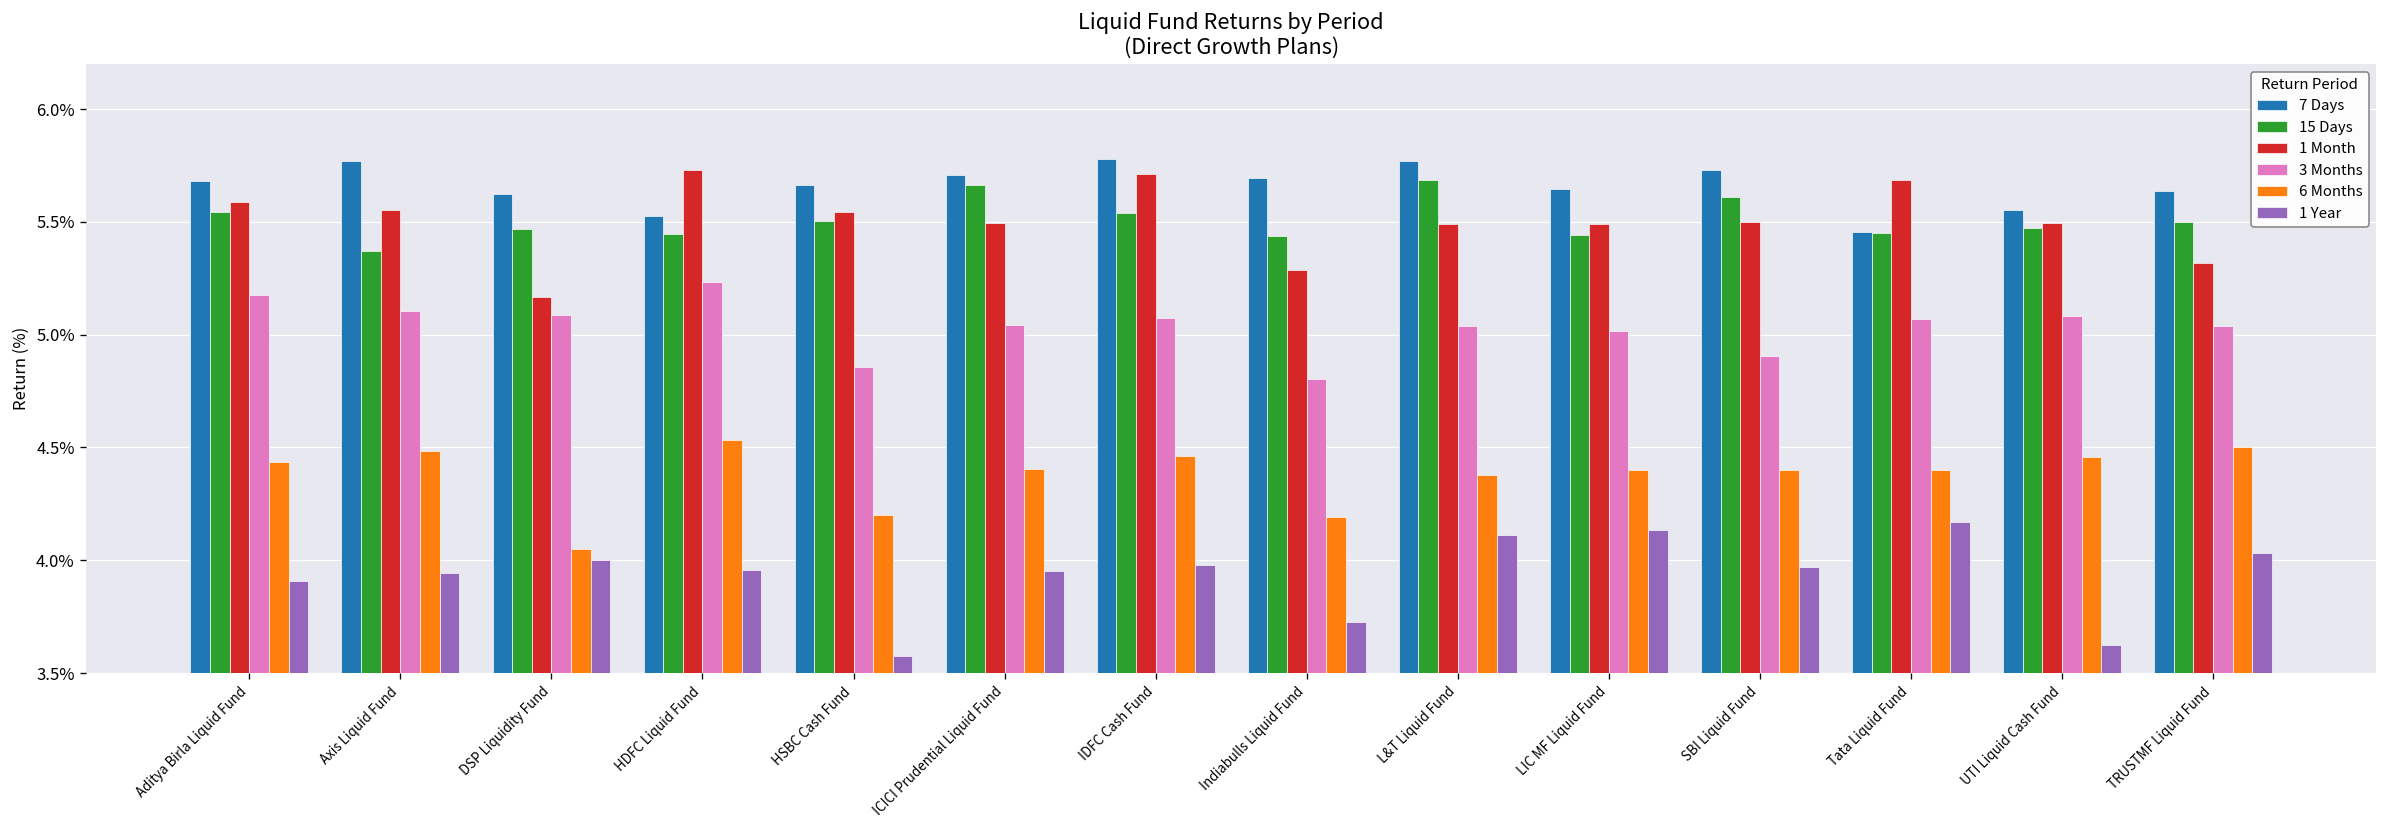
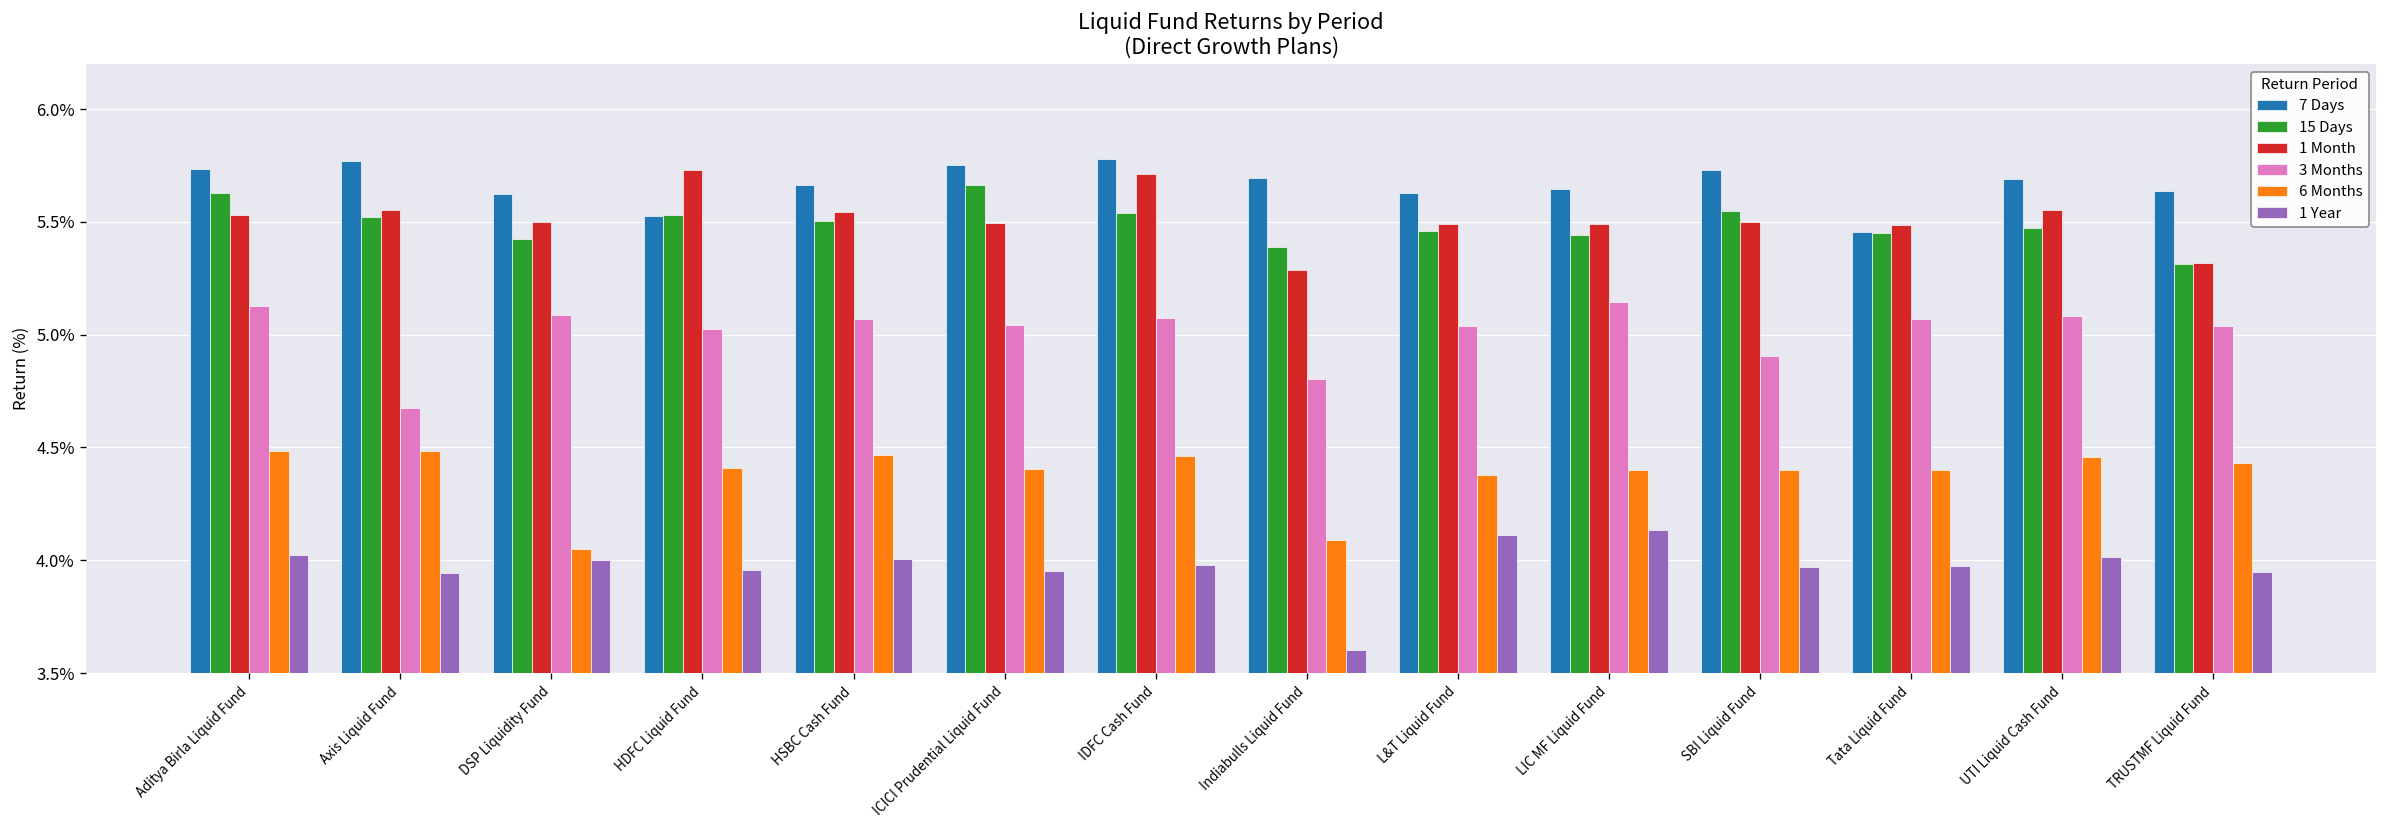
  {
    "7 Days": {
-     "Aditya Birla Liquid Fund": "5.68%",
+     "Aditya Birla Liquid Fund": "5.73%",
      "Axis Liquid Fund": "5.77%",
      "DSP Liquidity Fund": "5.62%",
      "HDFC Liquid Fund": "5.52%",
      "HSBC Cash Fund": "5.66%",
-     "ICICI Prudential Liquid Fund": "5.71%",
+     "ICICI Prudential Liquid Fund": "5.75%",
      "IDFC Cash Fund": "5.78%",
      "Indiabulls Liquid Fund": "5.70%",
-     "L&T Liquid Fund": "5.77%",
+     "L&T Liquid Fund": "5.63%",
      "LIC MF Liquid Fund": "5.65%",
      "SBI Liquid Fund": "5.73%",
      "Tata Liquid Fund": "5.46%",
-     "UTI Liquid Cash Fund": "5.55%",
+     "UTI Liquid Cash Fund": "5.69%",
      "TRUSTMF Liquid Fund": "5.64%"
    },
    "15 Days": {
-     "Aditya Birla Liquid Fund": "5.54%",
-     "Axis Liquid Fund": "5.37%",
-     "DSP Liquidity Fund": "5.47%",
-     "HDFC Liquid Fund": "5.45%",
+     "Aditya Birla Liquid Fund": "5.63%",
+     "Axis Liquid Fund": "5.52%",
+     "DSP Liquidity Fund": "5.42%",
+     "HDFC Liquid Fund": "5.53%",
      "HSBC Cash Fund": "5.50%",
      "ICICI Prudential Liquid Fund": "5.66%",
      "IDFC Cash Fund": "5.54%",
-     "Indiabulls Liquid Fund": "5.44%",
-     "L&T Liquid Fund": "5.69%",
+     "Indiabulls Liquid Fund": "5.39%",
+     "L&T Liquid Fund": "5.46%",
      "LIC MF Liquid Fund": "5.44%",
-     "SBI Liquid Fund": "5.61%",
+     "SBI Liquid Fund": "5.55%",
      "Tata Liquid Fund": "5.45%",
      "UTI Liquid Cash Fund": "5.47%",
-     "TRUSTMF Liquid Fund": "5.50%"
+     "TRUSTMF Liquid Fund": "5.31%"
    },
    "1 Month": {
-     "Aditya Birla Liquid Fund": "5.59%",
+     "Aditya Birla Liquid Fund": "5.53%",
      "Axis Liquid Fund": "5.55%",
-     "DSP Liquidity Fund": "5.17%",
+     "DSP Liquidity Fund": "5.50%",
      "HDFC Liquid Fund": "5.73%",
      "HSBC Cash Fund": "5.54%",
      "ICICI Prudential Liquid Fund": "5.49%",
      "IDFC Cash Fund": "5.71%",
      "Indiabulls Liquid Fund": "5.29%",
      "L&T Liquid Fund": "5.49%",
      "LIC MF Liquid Fund": "5.49%",
      "SBI Liquid Fund": "5.50%",
-     "Tata Liquid Fund": "5.69%",
-     "UTI Liquid Cash Fund": "5.50%",
+     "Tata Liquid Fund": "5.49%",
+     "UTI Liquid Cash Fund": "5.55%",
      "TRUSTMF Liquid Fund": "5.32%"
    },
    "3 Months": {
-     "Aditya Birla Liquid Fund": "5.17%",
-     "Axis Liquid Fund": "5.11%",
+     "Aditya Birla Liquid Fund": "5.13%",
+     "Axis Liquid Fund": "4.67%",
      "DSP Liquidity Fund": "5.09%",
-     "HDFC Liquid Fund": "5.23%",
-     "HSBC Cash Fund": "4.86%",
+     "HDFC Liquid Fund": "5.03%",
+     "HSBC Cash Fund": "5.07%",
      "ICICI Prudential Liquid Fund": "5.04%",
      "IDFC Cash Fund": "5.07%",
      "Indiabulls Liquid Fund": "4.80%",
      "L&T Liquid Fund": "5.04%",
-     "LIC MF Liquid Fund": "5.02%",
+     "LIC MF Liquid Fund": "5.15%",
      "SBI Liquid Fund": "4.90%",
      "Tata Liquid Fund": "5.07%",
      "UTI Liquid Cash Fund": "5.08%",
      "TRUSTMF Liquid Fund": "5.04%"
    },
    "6 Months": {
-     "Aditya Birla Liquid Fund": "4.43%",
+     "Aditya Birla Liquid Fund": "4.49%",
      "Axis Liquid Fund": "4.49%",
      "DSP Liquidity Fund": "4.05%",
-     "HDFC Liquid Fund": "4.53%",
-     "HSBC Cash Fund": "4.20%",
+     "HDFC Liquid Fund": "4.41%",
+     "HSBC Cash Fund": "4.47%",
      "ICICI Prudential Liquid Fund": "4.40%",
      "IDFC Cash Fund": "4.46%",
-     "Indiabulls Liquid Fund": "4.19%",
+     "Indiabulls Liquid Fund": "4.09%",
      "L&T Liquid Fund": "4.38%",
      "LIC MF Liquid Fund": "4.40%",
      "SBI Liquid Fund": "4.40%",
      "Tata Liquid Fund": "4.40%",
      "UTI Liquid Cash Fund": "4.46%",
-     "TRUSTMF Liquid Fund": "4.50%"
+     "TRUSTMF Liquid Fund": "4.43%"
    },
    "1 Year": {
-     "Aditya Birla Liquid Fund": "3.91%",
+     "Aditya Birla Liquid Fund": "4.02%",
      "Axis Liquid Fund": "3.94%",
      "DSP Liquidity Fund": "4.00%",
      "HDFC Liquid Fund": "3.96%",
-     "HSBC Cash Fund": "3.58%",
+     "HSBC Cash Fund": "4.00%",
      "ICICI Prudential Liquid Fund": "3.95%",
      "IDFC Cash Fund": "3.98%",
-     "Indiabulls Liquid Fund": "3.73%",
+     "Indiabulls Liquid Fund": "3.60%",
      "L&T Liquid Fund": "4.11%",
      "LIC MF Liquid Fund": "4.13%",
      "SBI Liquid Fund": "3.97%",
-     "Tata Liquid Fund": "4.17%",
-     "UTI Liquid Cash Fund": "3.63%",
-     "TRUSTMF Liquid Fund": "4.03%"
+     "Tata Liquid Fund": "3.97%",
+     "UTI Liquid Cash Fund": "4.01%",
+     "TRUSTMF Liquid Fund": "3.95%"
    }
  }
